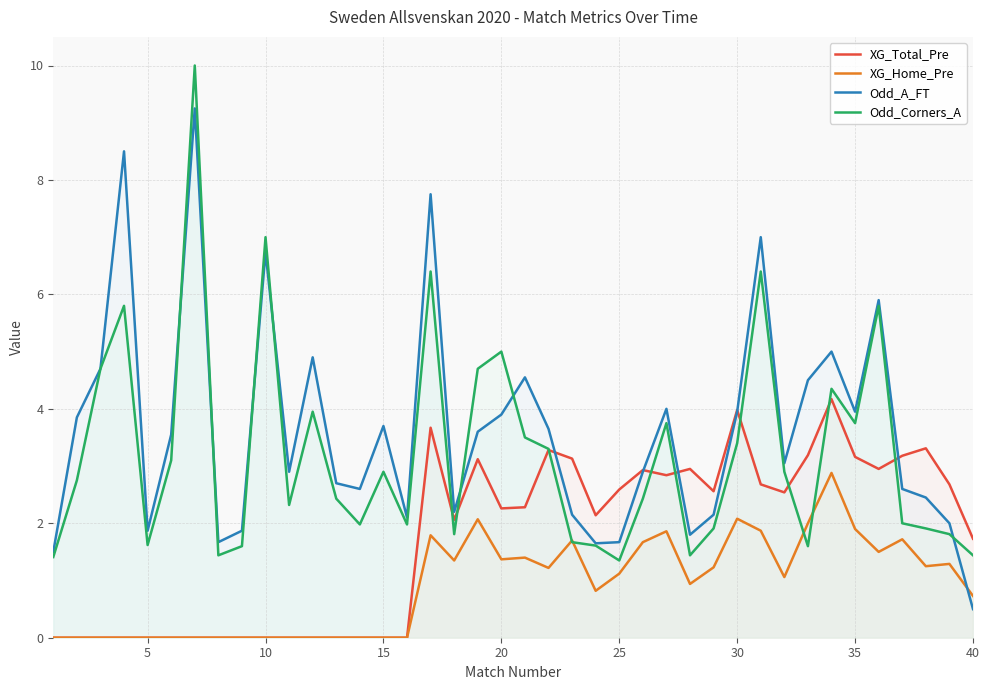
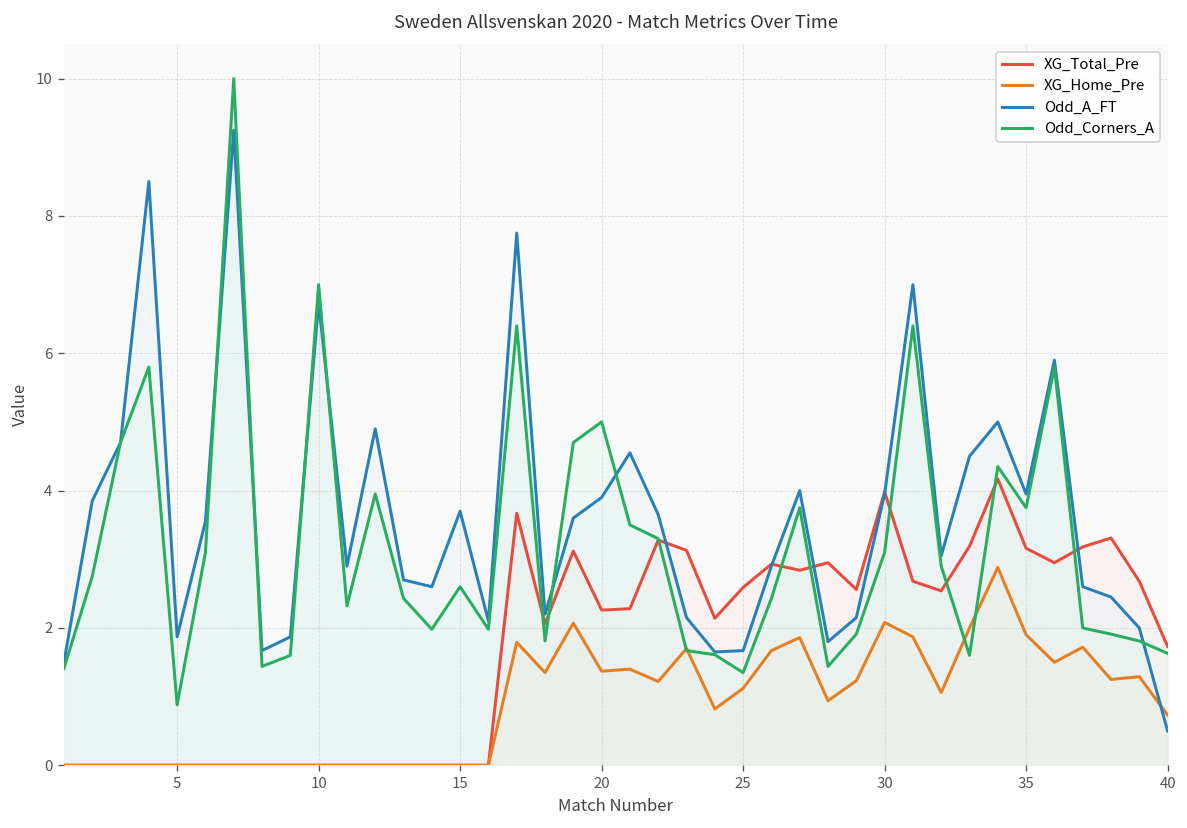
  {
    "Odd_A_FT": {
      "5": 1.9,
      "10": 6.7,
      "15": 3.7,
      "20": 3.9,
      "25": 1.7,
      "35": 4.0,
      "40": 0.5
    },
    "Odd_Corners_A": {
-     "5": 1.6,
+     "5": 0.9,
      "10": 7.0,
-     "15": 2.9,
+     "15": 2.6,
      "20": 5.0,
      "25": 1.4,
-     "30": 3.4,
+     "30": 3.1,
      "35": 3.8,
-     "40": 1.4
+     "40": 1.6
    }
  }
